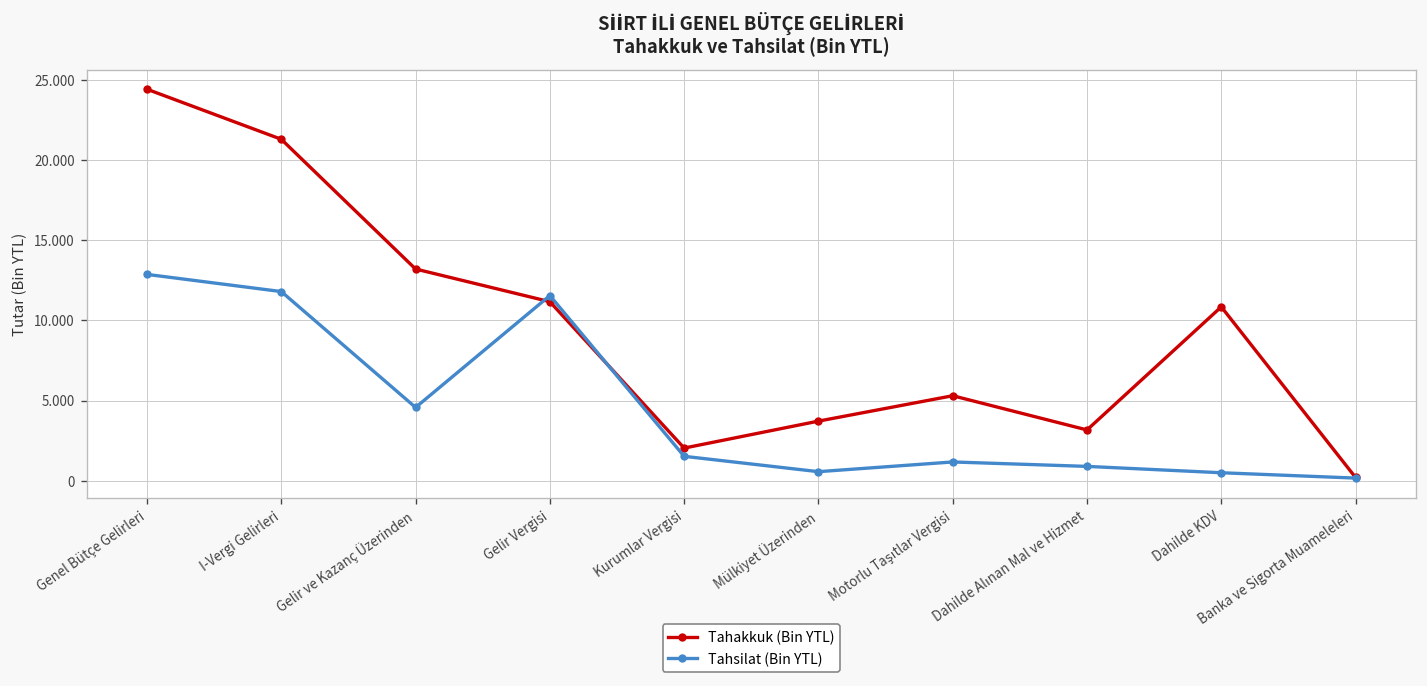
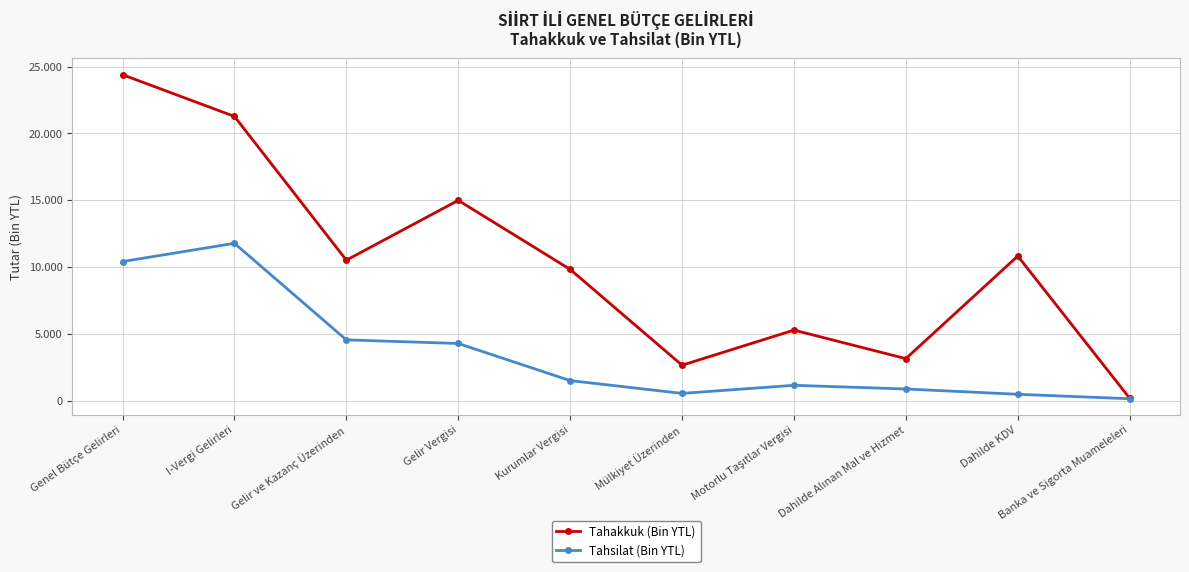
  {
    "Tahakkuk (Bin YTL)": {
      "Genel Bütçe Gelirleri": 24.4,
      "I-Vergi Gelirleri": 21.3,
-     "Gelir ve Kazanç Üzerinden": 13.2,
-     "Gelir Vergisi": 11.2,
-     "Kurumlar Vergisi": 2.0,
-     "Mülkiyet Üzerinden": 3.7,
+     "Gelir ve Kazanç Üzerinden": 10.5,
+     "Gelir Vergisi": 15.0,
+     "Kurumlar Vergisi": 9.8,
+     "Mülkiyet Üzerinden": 2.7,
      "Motorlu Taşıtlar Vergisi": 5.3,
      "Dahilde Alınan Mal ve Hizmet": 3.2,
      "Dahilde KDV": 10.8
    },
    "Tahsilat (Bin YTL)": {
-     "Genel Bütçe Gelirleri": 12.9,
+     "Genel Bütçe Gelirleri": 10.4,
      "I-Vergi Gelirleri": 11.8,
      "Gelir ve Kazanç Üzerinden": 4.6,
-     "Gelir Vergisi": 11.5,
+     "Gelir Vergisi": 4.3,
      "Kurumlar Vergisi": 1.5,
      "Mülkiyet Üzerinden": 0.6,
      "Motorlu Taşıtlar Vergisi": 1.2,
      "Dahilde Alınan Mal ve Hizmet": 0.9,
      "Dahilde KDV": 0.5
    }
  }
